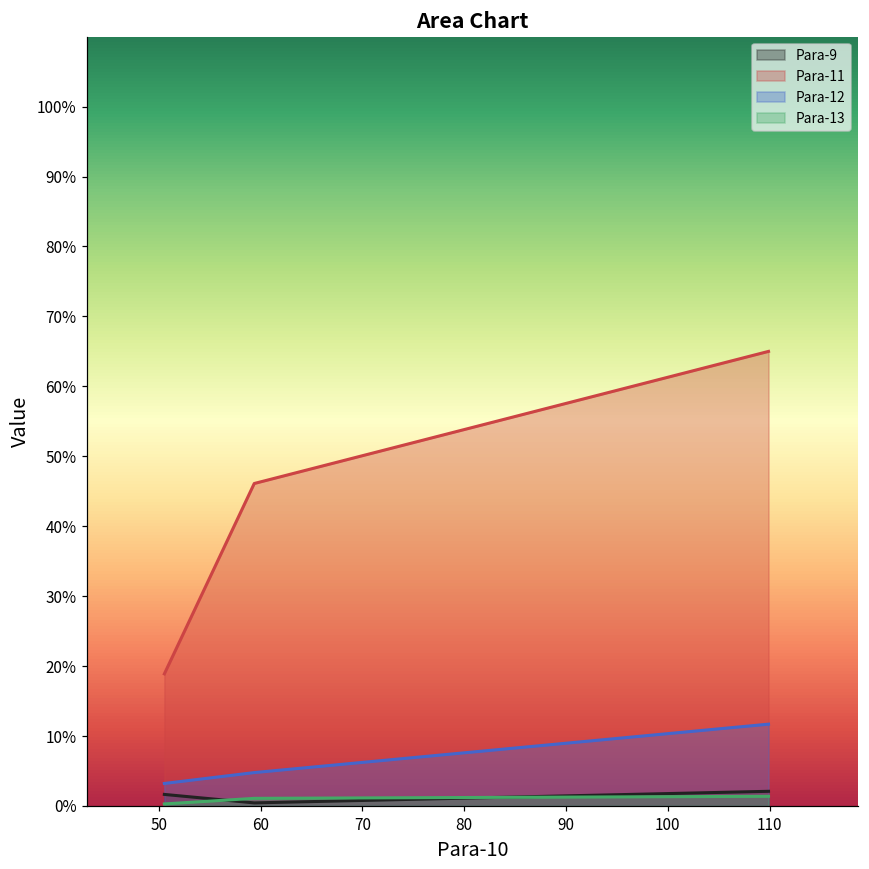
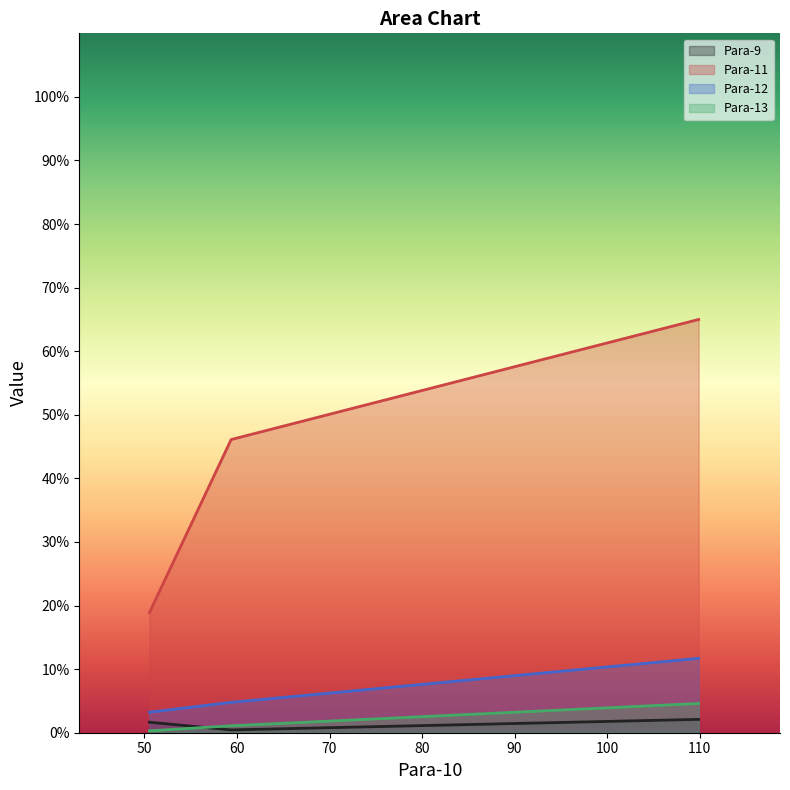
  {
    "Para-9": {
      "110": "2%"
    },
    "Para-11": {
      "110": "65%"
    },
    "Para-12": {
      "110": "12%"
    },
    "Para-13": {
-     "110": "1%"
+     "110": "5%"
    }
  }
